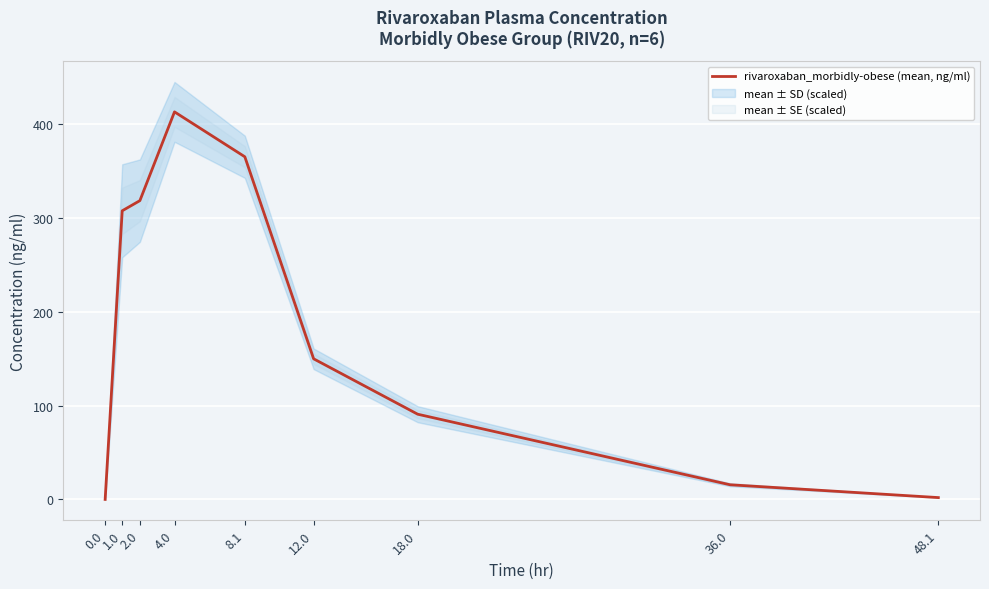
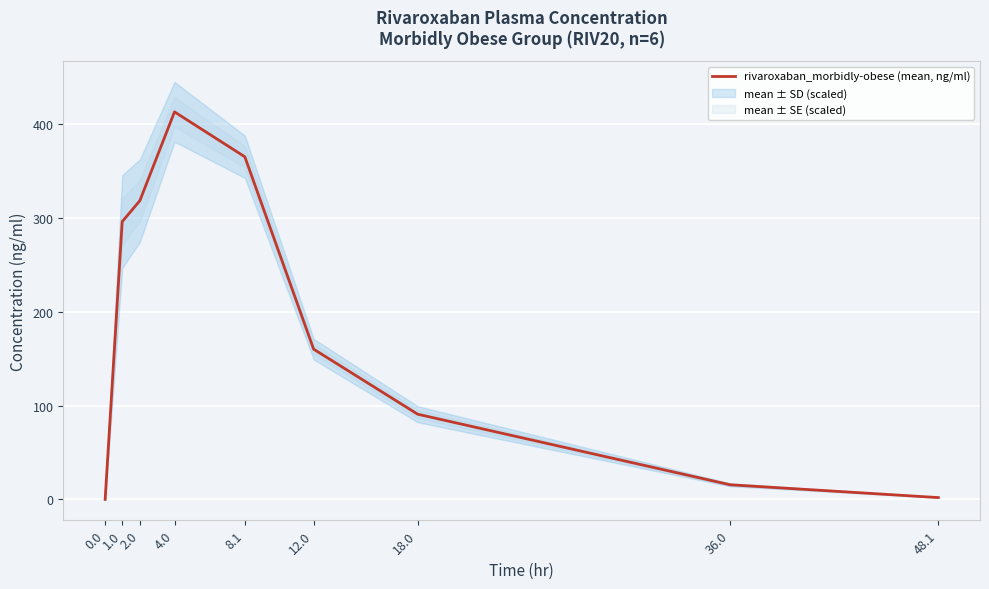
  {
    "rivaroxaban_morbidly-obese (mean, ng/ml)": {
-     "1.0": 310,
+     "1.0": 300,
      "2.0": 320,
      "4.0": 410,
      "8.1": 370,
-     "12.0": 150,
+     "12.0": 160,
      "18.0": 90
    }
  }
